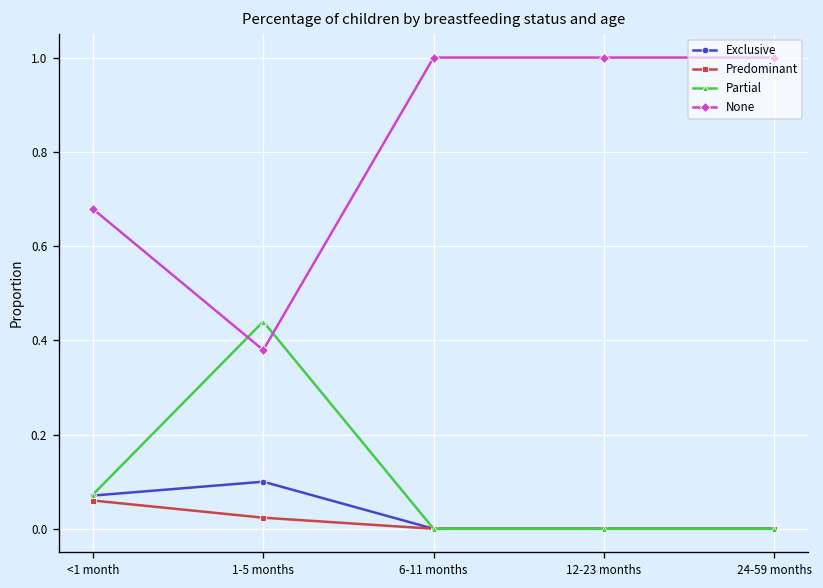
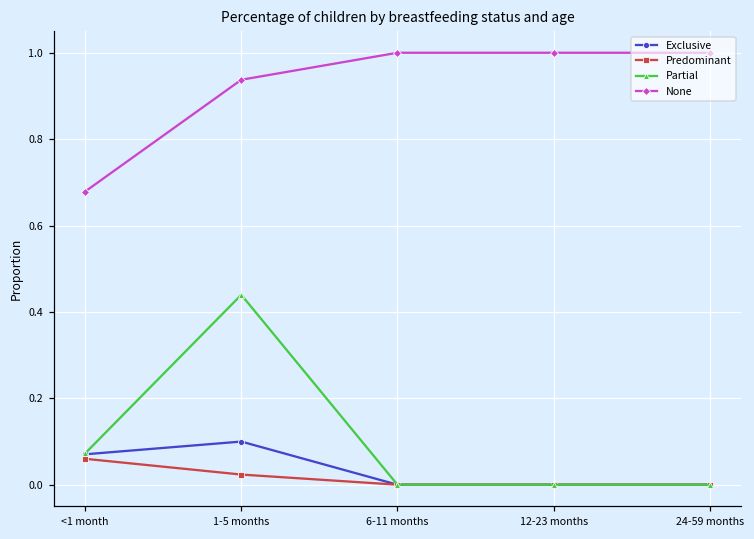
  {
    "Exclusive": {
      "1-5 months": 0.10
    },
    "Predominant": {
      "<1 month": 0.06,
      "1-5 months": 0.02
    },
    "Partial": {
      "1-5 months": 0.44
    },
    "None": {
      "<1 month": 0.68,
-     "1-5 months": 0.38,
+     "1-5 months": 0.94,
      "6-11 months": 1.00,
      "12-23 months": 1.00
    }
  }
